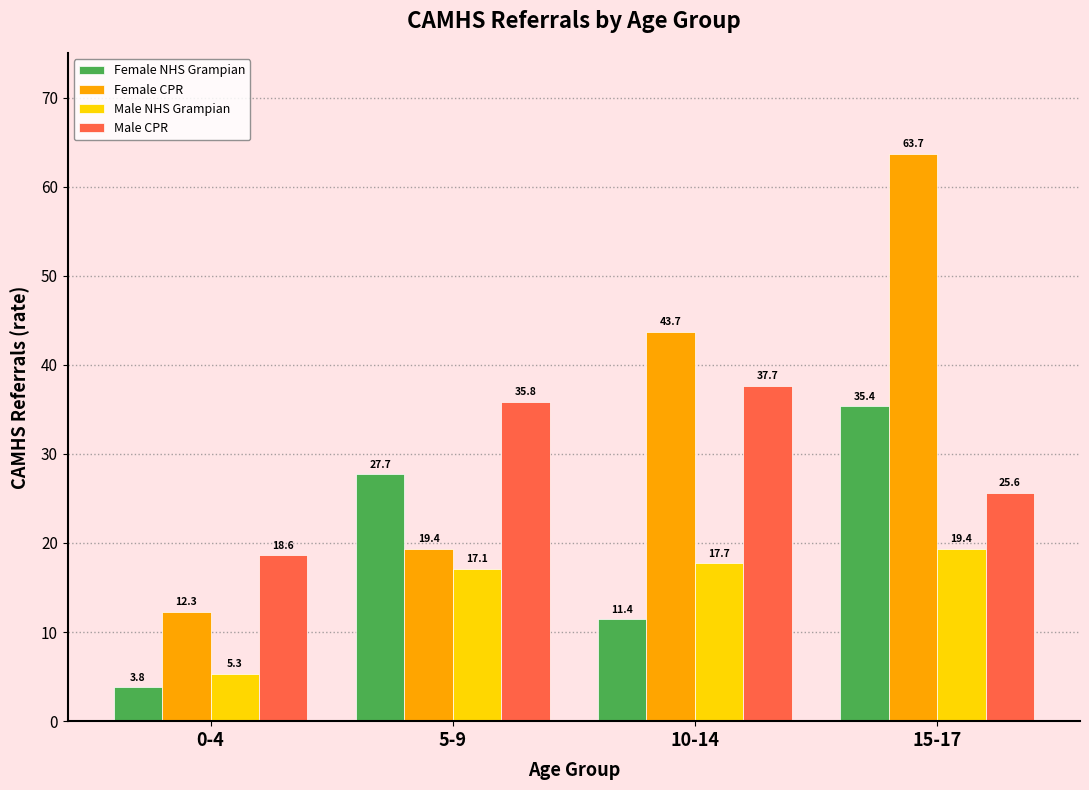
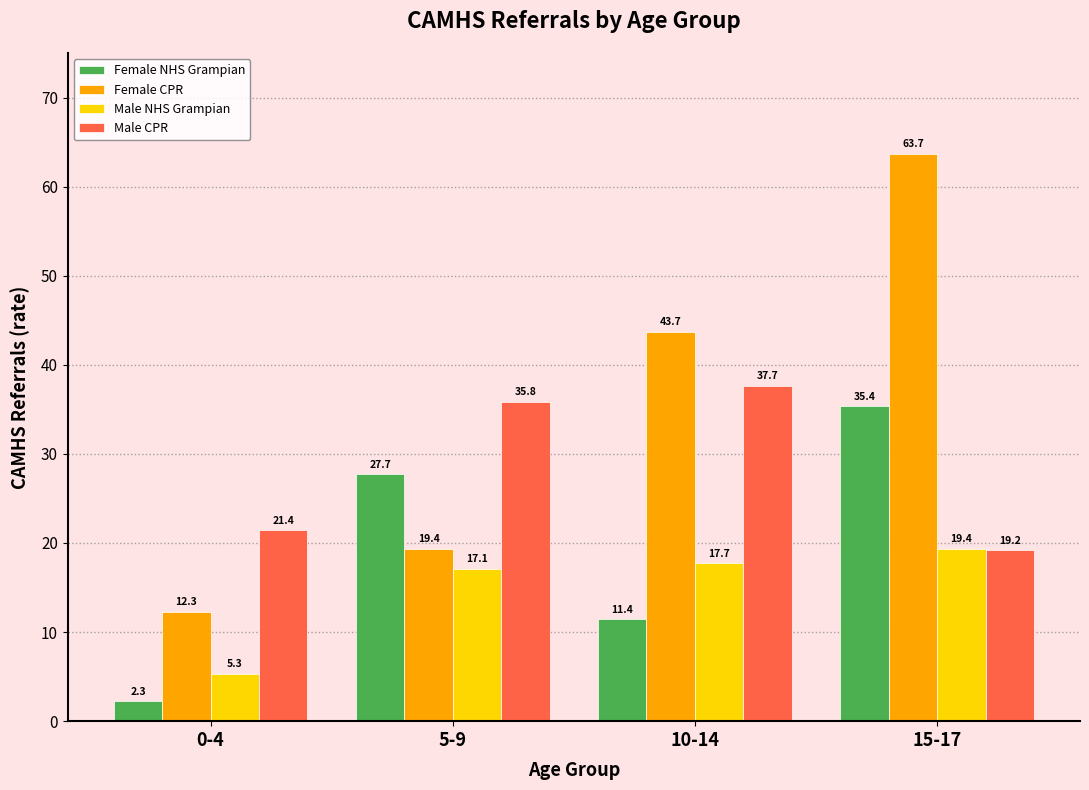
  {
    "Female NHS Grampian": {
-     "0-4": 3.8,
+     "0-4": 2.3,
      "5-9": 27.7,
      "10-14": 11.4,
      "15-17": 35.4
    },
    "Male CPR": {
-     "0-4": 18.6,
+     "0-4": 21.4,
      "5-9": 35.8,
      "10-14": 37.7,
-     "15-17": 25.6
+     "15-17": 19.2
    }
  }
